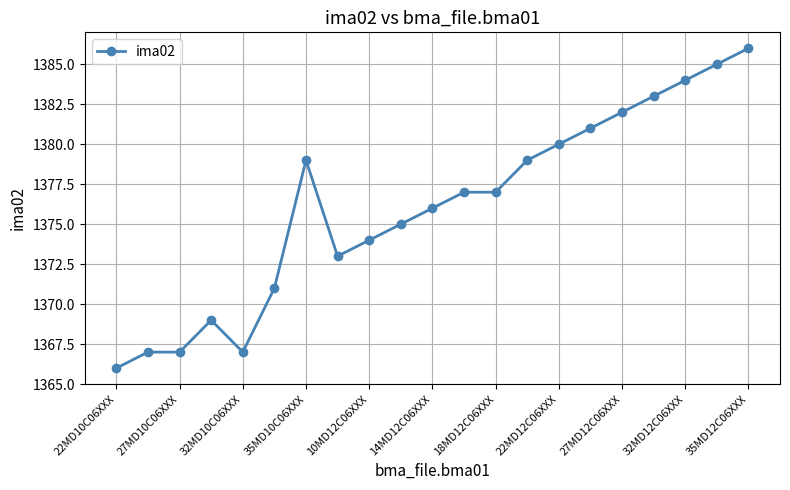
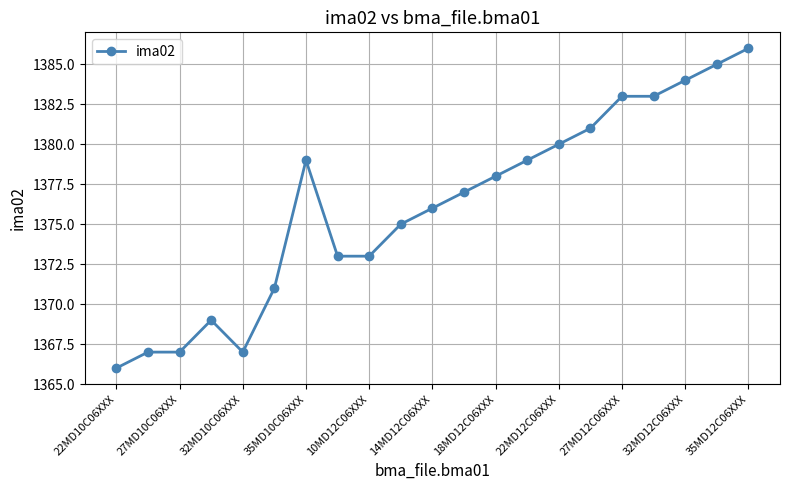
  {
    "22MD10C06XXX": 1366,
    "27MD10C06XXX": 1367,
    "32MD10C06XXX": 1367,
    "35MD10C06XXX": 1379,
-   "10MD12C06XXX": 1374,
+   "10MD12C06XXX": 1373,
    "14MD12C06XXX": 1376,
-   "18MD12C06XXX": 1377,
+   "18MD12C06XXX": 1378,
    "22MD12C06XXX": 1380,
-   "27MD12C06XXX": 1382,
+   "27MD12C06XXX": 1383,
    "32MD12C06XXX": 1384,
    "35MD12C06XXX": 1386
  }
